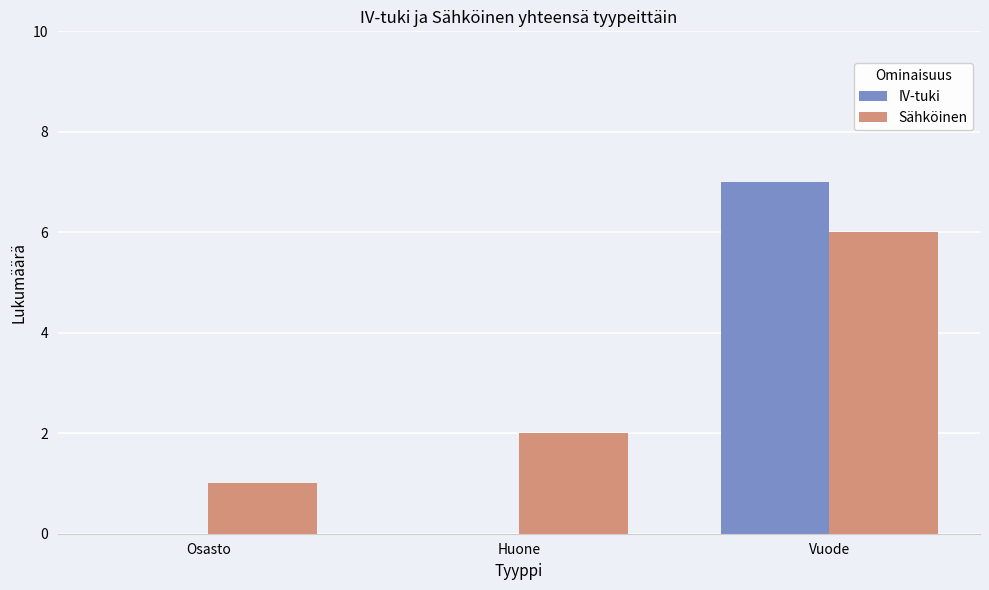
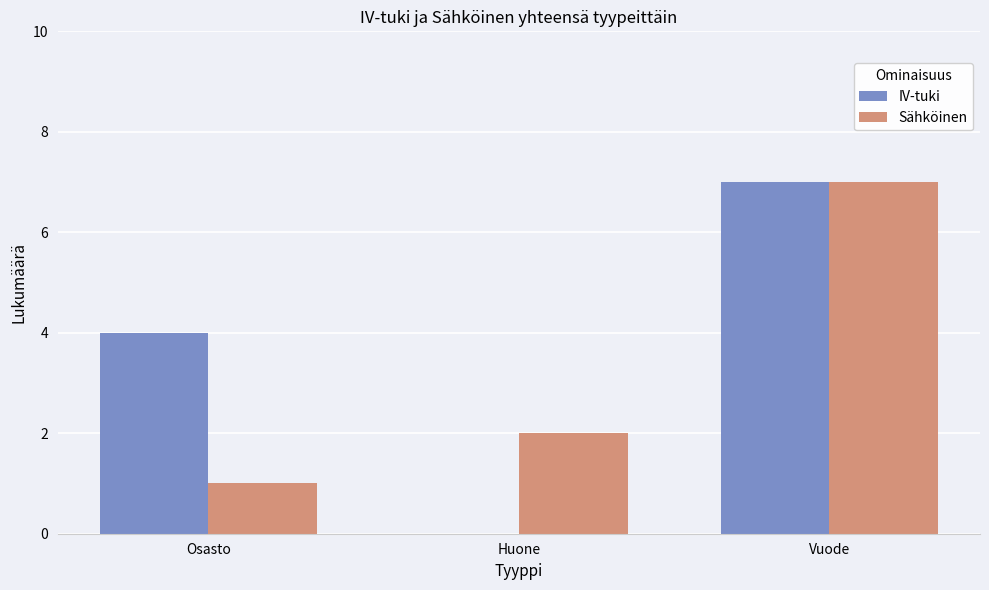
  {
    "IV-tuki": {
-     "Osasto": 0,
+     "Osasto": 4,
      "Huone": 0,
      "Vuode": 7
    },
    "Sähköinen": {
      "Osasto": 1,
      "Huone": 2,
-     "Vuode": 6
+     "Vuode": 7
    }
  }
